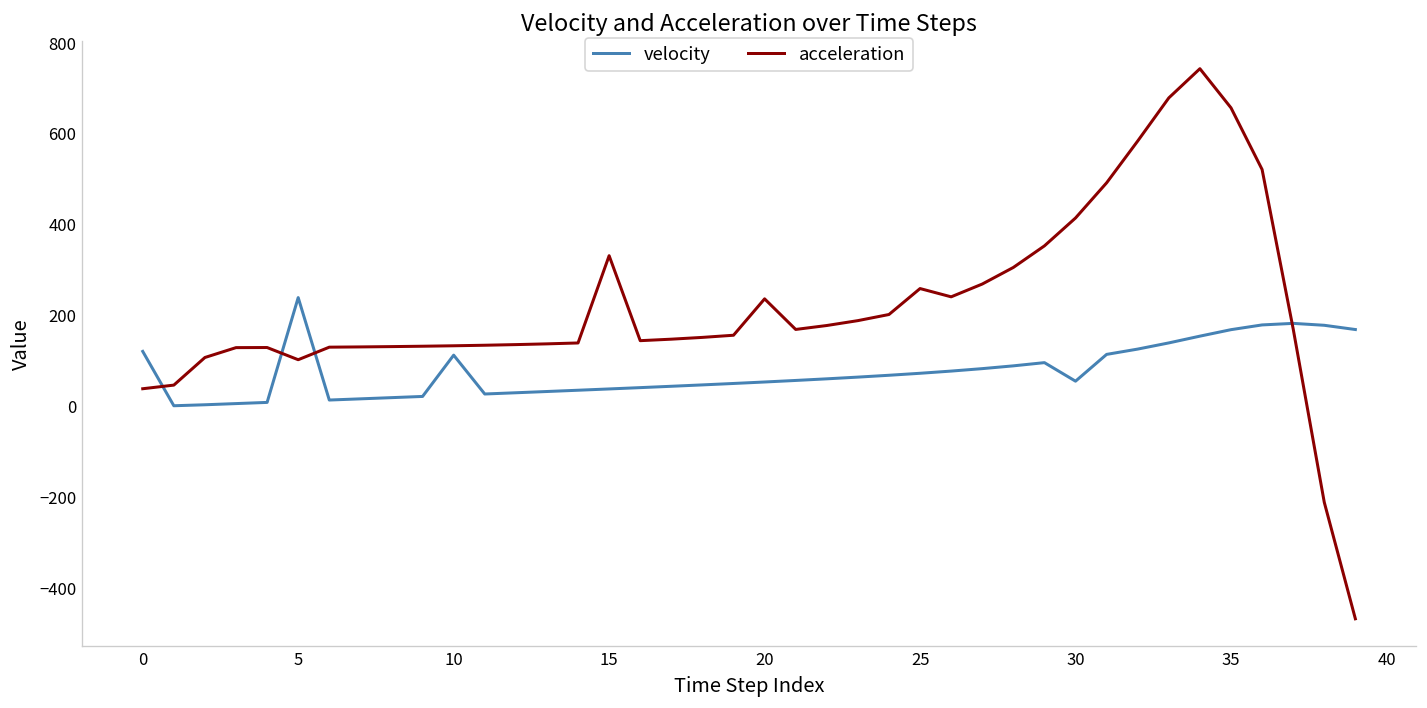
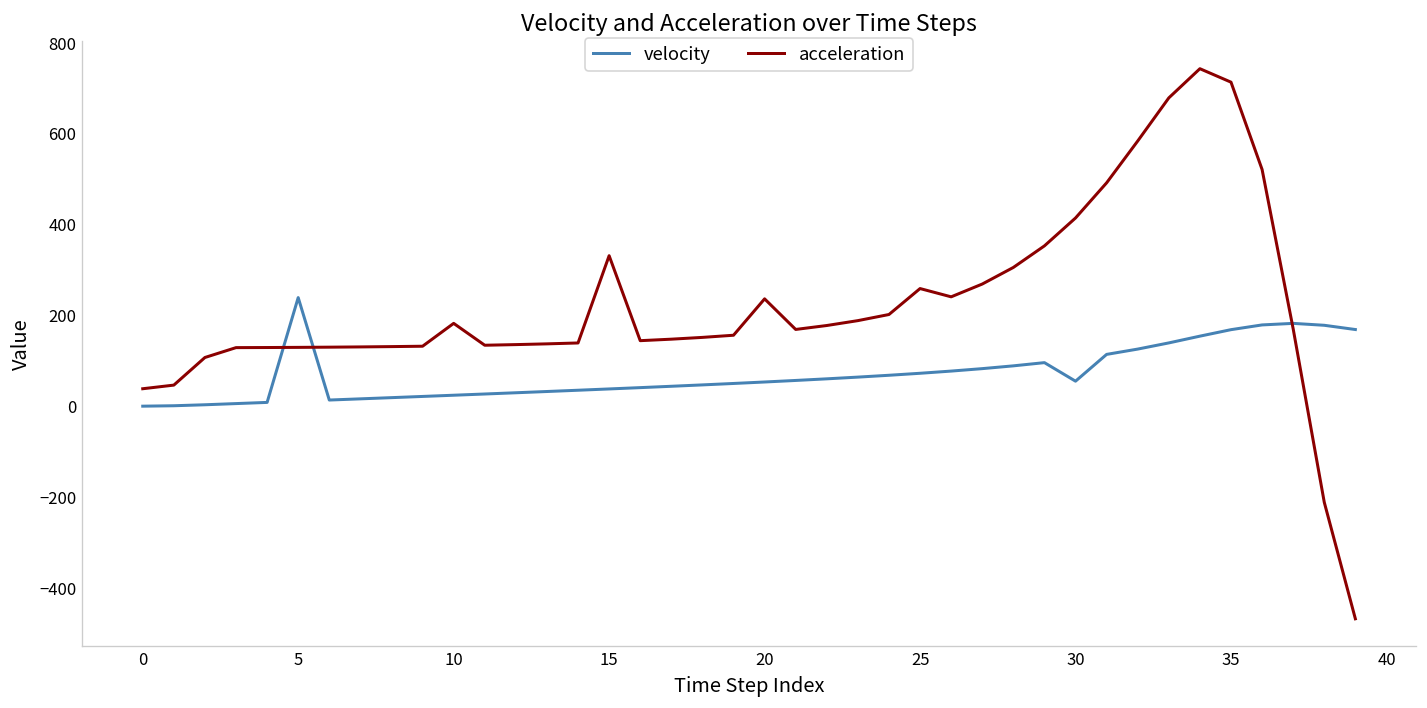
  {
    "velocity": {
-     "0": 120,
+     "0": 0,
      "5": 240,
-     "10": 110,
+     "10": 20,
      "15": 40,
      "20": 50,
      "25": 70,
      "30": 60,
      "35": 170
    },
    "acceleration": {
      "0": 40,
-     "5": 100,
-     "10": 130,
+     "5": 130,
+     "10": 180,
      "15": 330,
      "20": 240,
      "25": 260,
      "30": 410,
-     "35": 660
+     "35": 710
    }
  }
